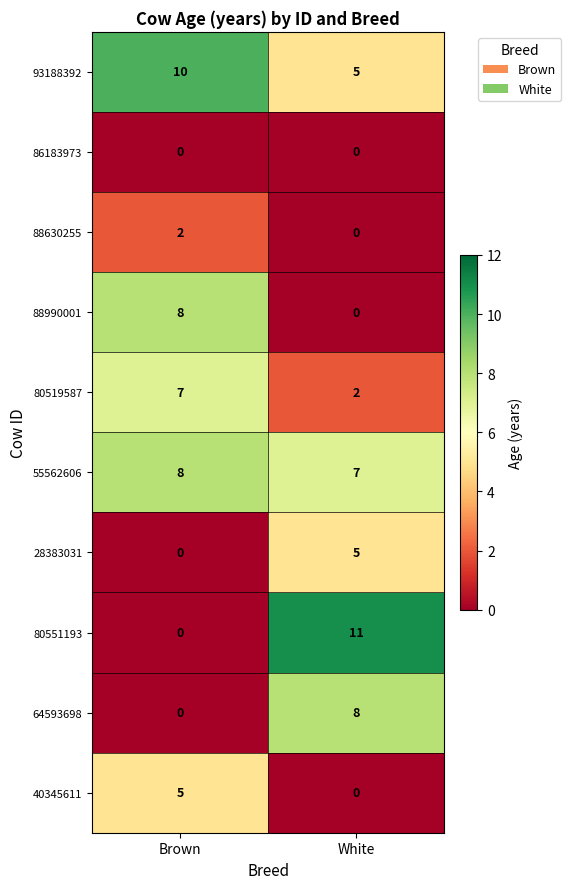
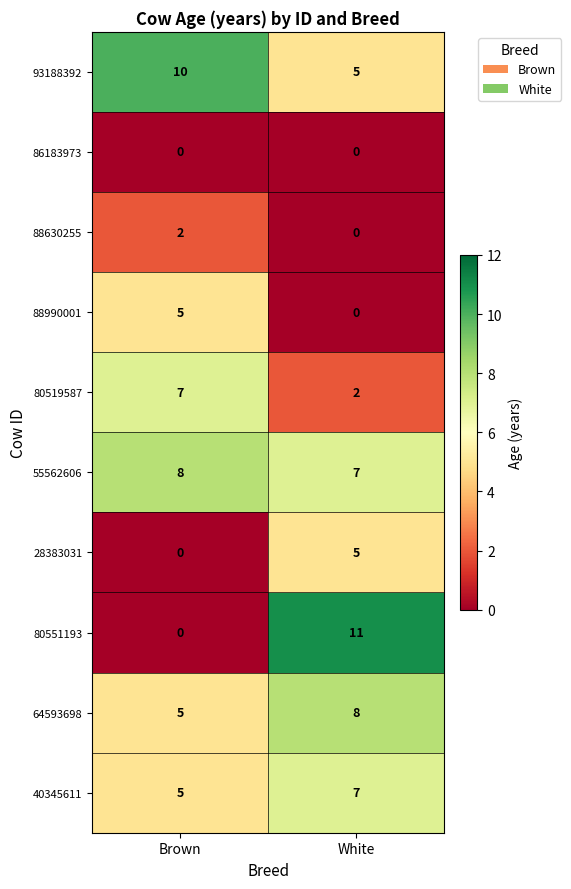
  {
    "93188392": {
      "Brown": 10,
      "White": 5
    },
    "86183973": {
      "Brown": 0,
      "White": 0
    },
    "88630255": {
      "Brown": 2,
      "White": 0
    },
    "88990001": {
-     "Brown": 8,
+     "Brown": 5,
      "White": 0
    },
    "80519587": {
      "Brown": 7,
      "White": 2
    },
    "55562606": {
      "Brown": 8,
      "White": 7
    },
    "28383031": {
      "Brown": 0,
      "White": 5
    },
    "80551193": {
      "Brown": 0,
      "White": 11
    },
    "64593698": {
-     "Brown": 0,
+     "Brown": 5,
      "White": 8
    },
    "40345611": {
      "Brown": 5,
-     "White": 0
+     "White": 7
    }
  }
